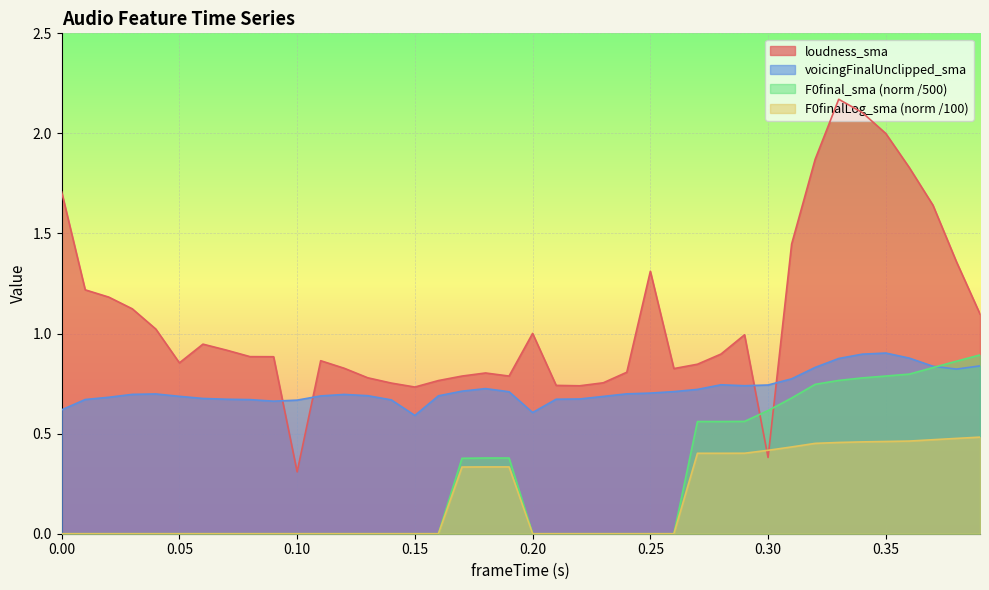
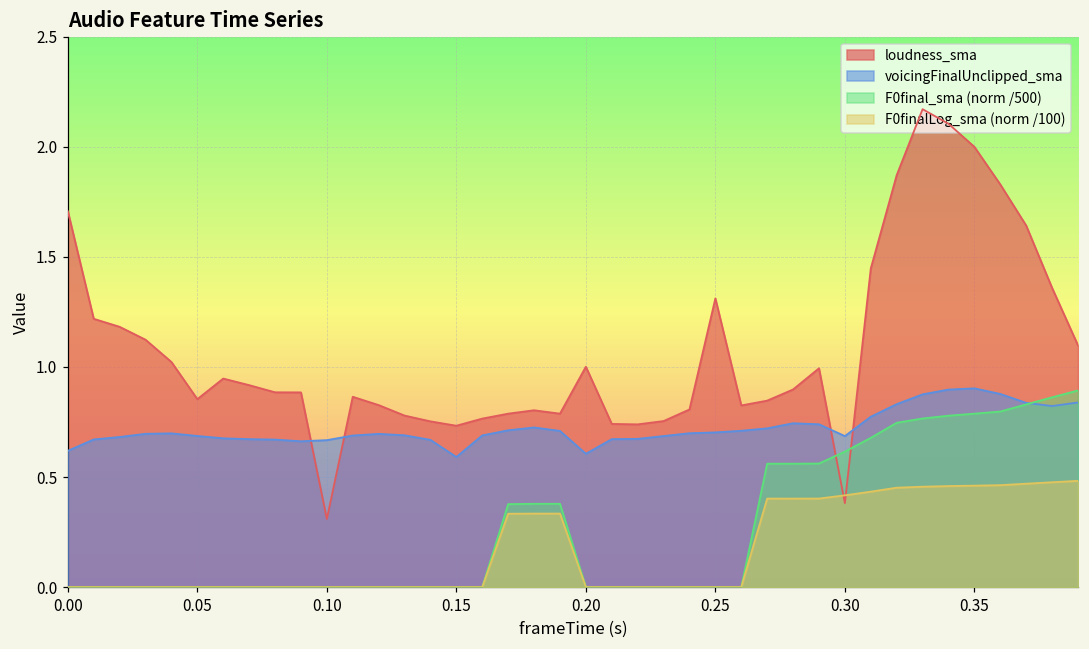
  {
    "loudness_sma": {
      "0.00": 1.71,
      "0.05": 0.85,
      "0.10": 0.31,
      "0.15": 0.73,
      "0.20": 1.00,
      "0.25": 1.31,
      "0.30": 0.38,
      "0.35": 2.00
    },
    "voicingFinalUnclipped_sma": {
      "0.00": 0.62,
      "0.05": 0.69,
      "0.10": 0.67,
      "0.15": 0.59,
      "0.20": 0.61,
      "0.25": 0.70,
-     "0.30": 0.74,
+     "0.30": 0.69,
      "0.35": 0.90
    },
    "F0final_sma (norm /500)": {
      "0.30": 0.62,
      "0.35": 0.79
    },
    "F0finalLog_sma (norm /100)": {
      "0.30": 0.42,
      "0.35": 0.46
    }
  }
